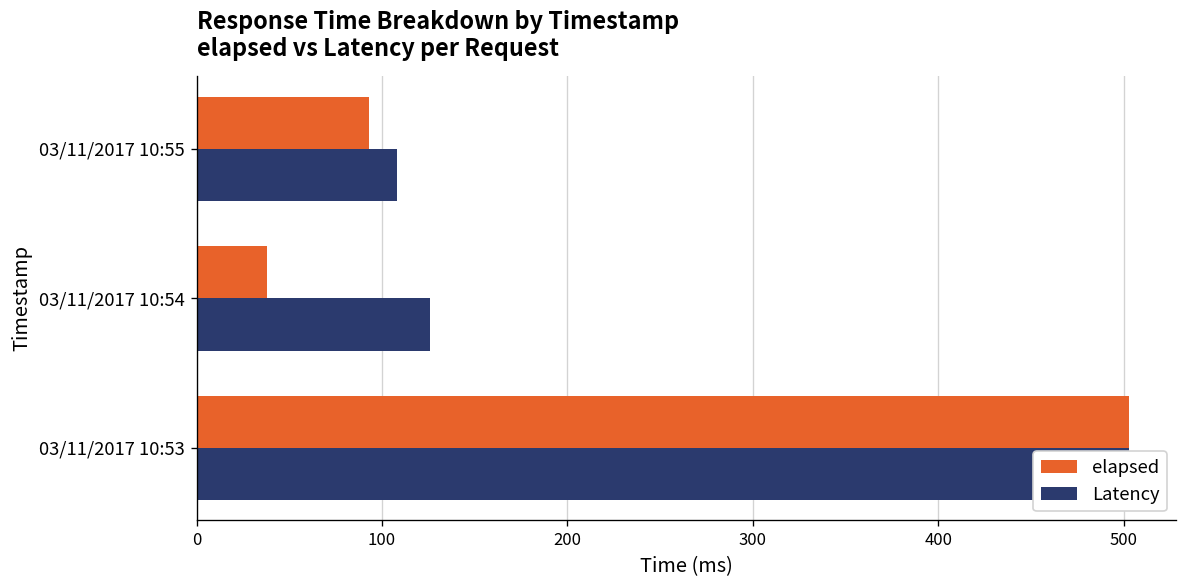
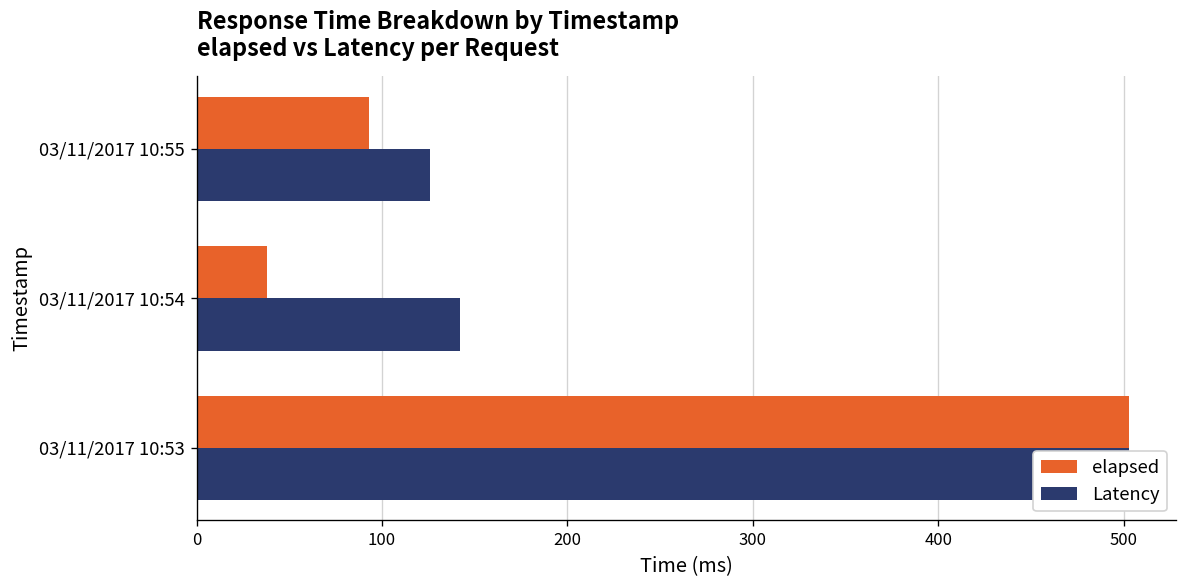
  {
    "elapsed": {
      "03/11/2017 10:55": 93,
      "03/11/2017 10:54": 38,
      "03/11/2017 10:53": 503
    },
    "Latency": {
-     "03/11/2017 10:55": 108,
-     "03/11/2017 10:54": 126
+     "03/11/2017 10:55": 126,
+     "03/11/2017 10:54": 142
    }
  }
